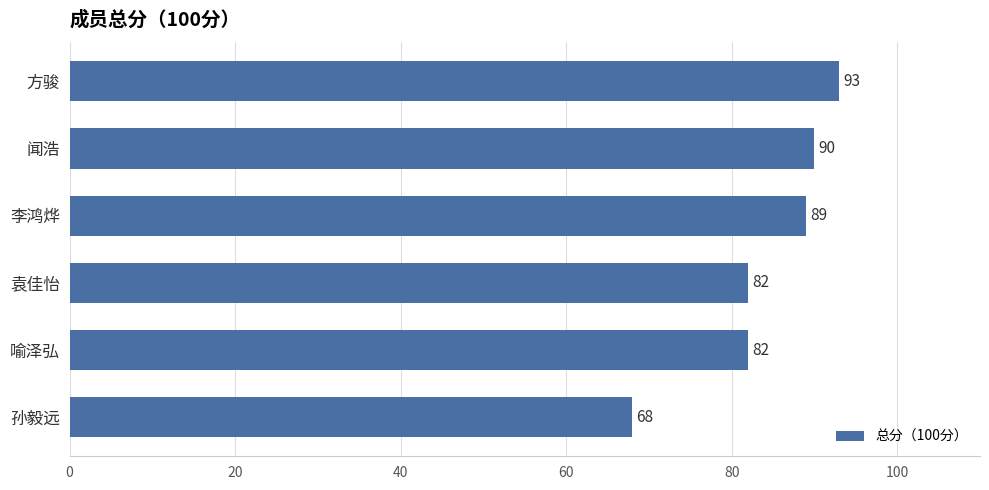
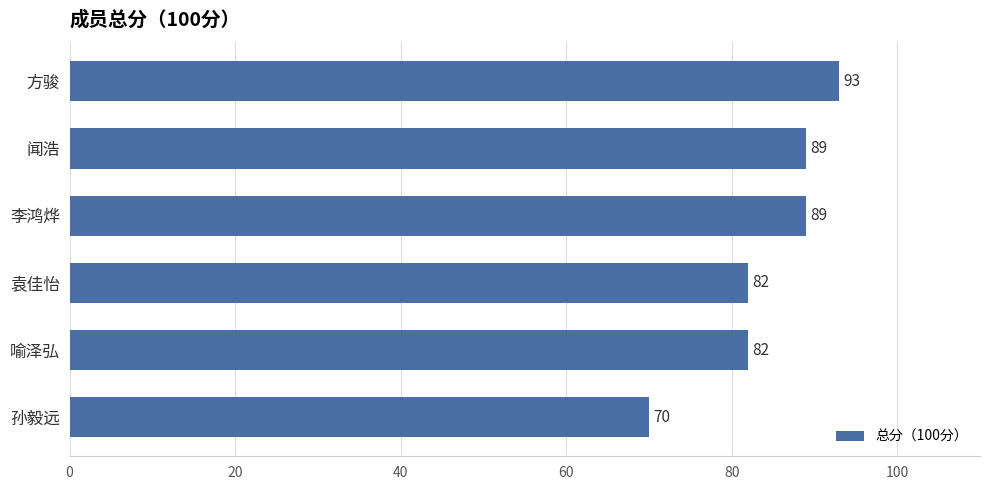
  {
    "方骏": 93,
-   "闻浩": 90,
+   "闻浩": 89,
    "李鸿烨": 89,
    "袁佳怡": 82,
    "喻泽弘": 82,
-   "孙毅远": 68
+   "孙毅远": 70
  }
